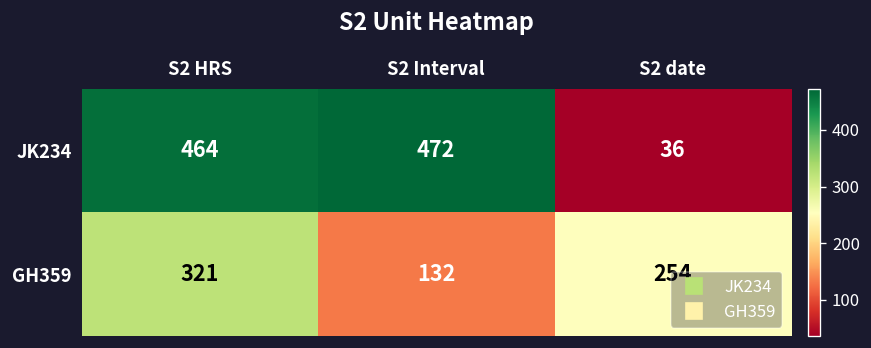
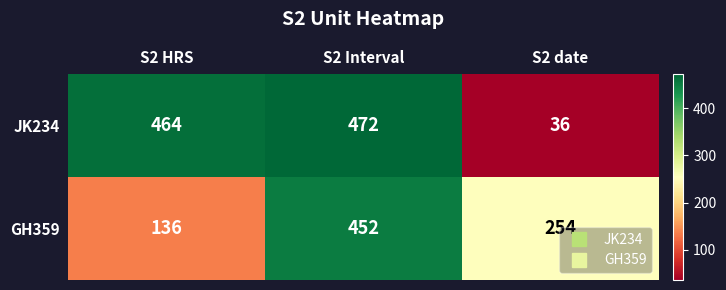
  {
    "JK234": {
      "S2 HRS": 464,
      "S2 Interval": 472,
      "S2 date": 36
    },
    "GH359": {
-     "S2 HRS": 321,
-     "S2 Interval": 132
+     "S2 HRS": 136,
+     "S2 Interval": 452
    }
  }
